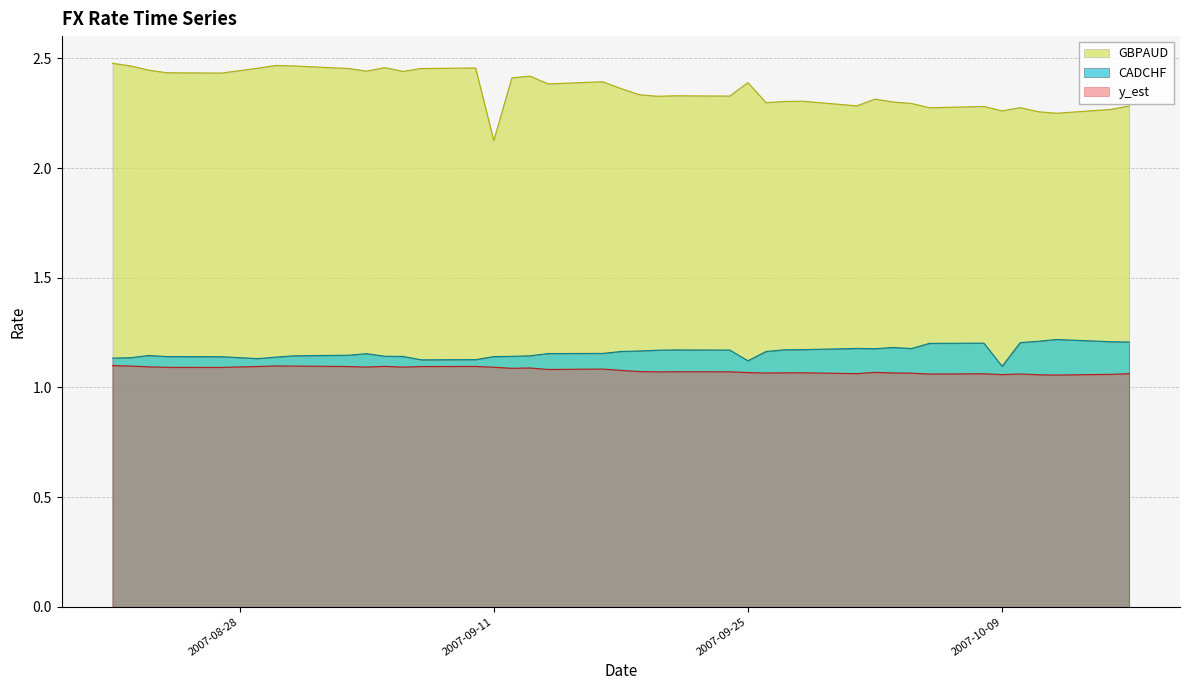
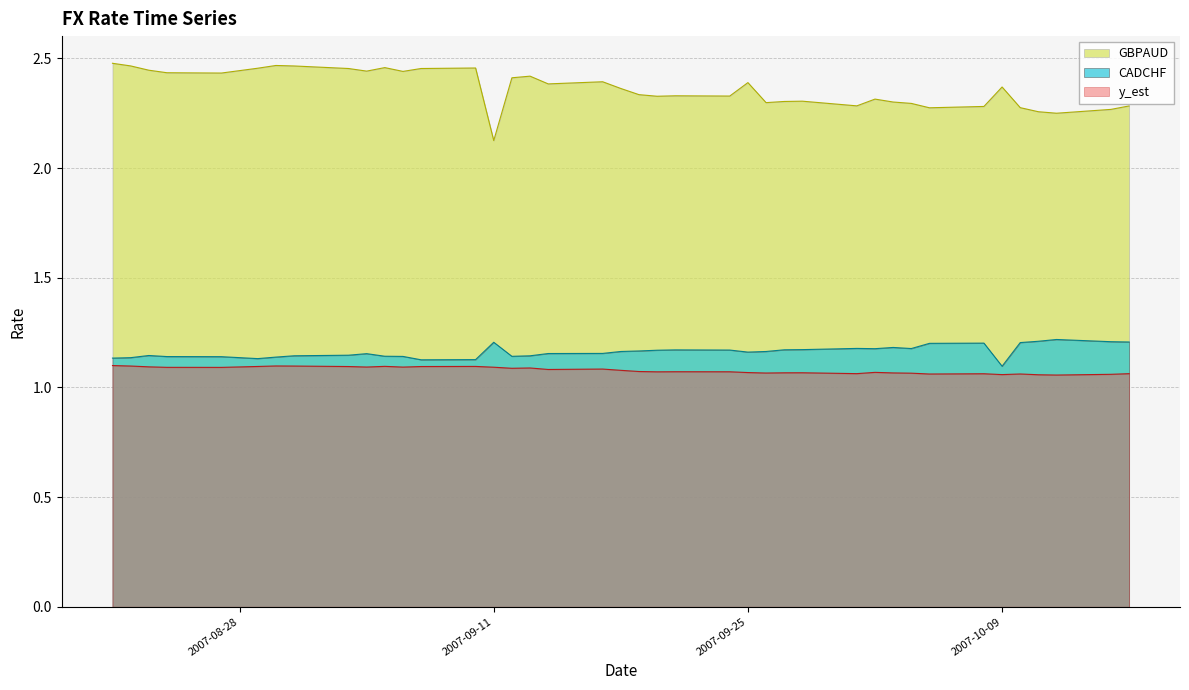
  {
    "GBPAUD": {
      "2007-09-11": 2.13,
      "2007-09-25": 2.39,
-     "2007-10-09": 2.26
+     "2007-10-09": 2.37
    },
    "CADCHF": {
-     "2007-09-11": 1.14,
-     "2007-09-25": 1.12,
+     "2007-09-11": 1.21,
+     "2007-09-25": 1.16,
      "2007-10-09": 1.10
    },
    "y_est": {
      "2007-09-11": 1.09,
      "2007-09-25": 1.07,
      "2007-10-09": 1.06
    }
  }
